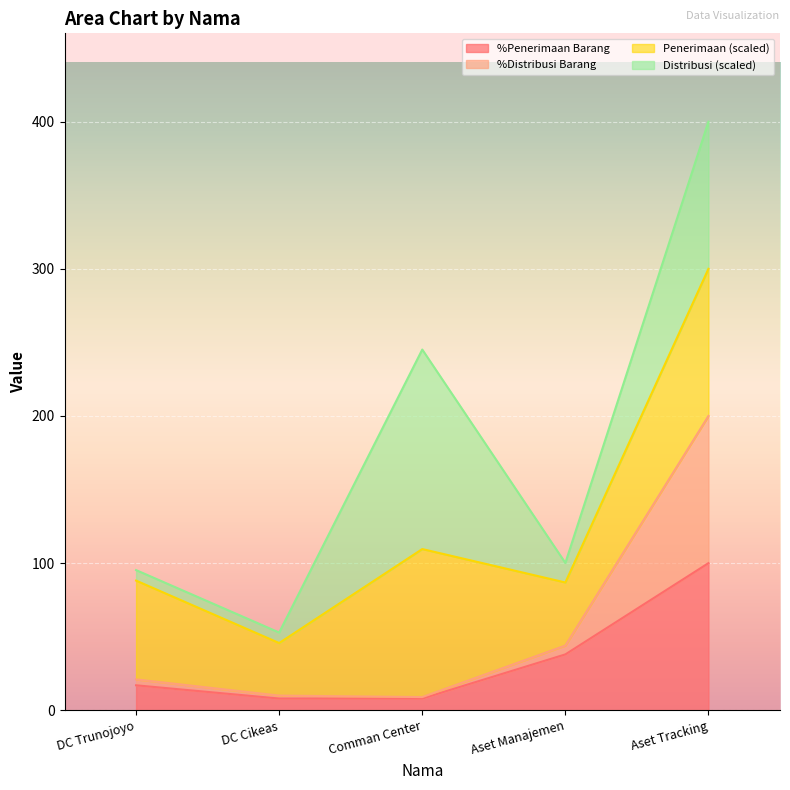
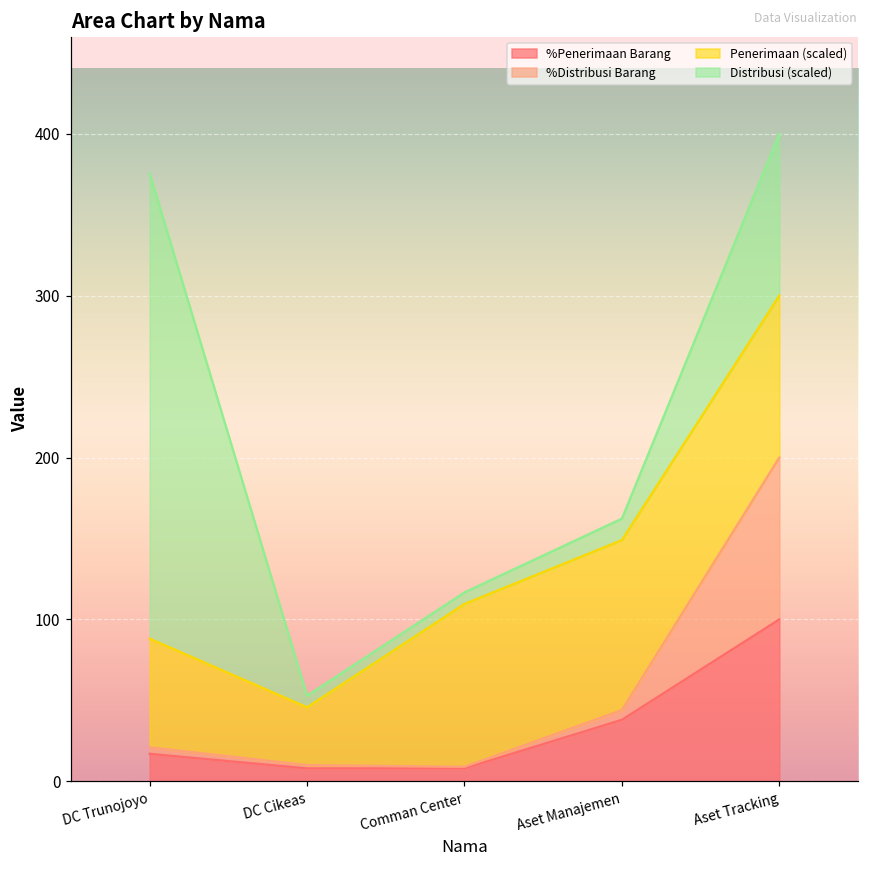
  {
    "Penerimaan (scaled)": {
      "DC Trunojoyo": 67,
      "DC Cikeas": 36,
      "Comman Center": 101,
-     "Aset Manajemen": 43,
+     "Aset Manajemen": 105,
      "Aset Tracking": 100
    },
    "Distribusi (scaled)": {
-     "DC Trunojoyo": 7,
+     "DC Trunojoyo": 287,
      "DC Cikeas": 7,
-     "Comman Center": 136,
+     "Comman Center": 7,
      "Aset Manajemen": 13,
      "Aset Tracking": 100
    }
  }
